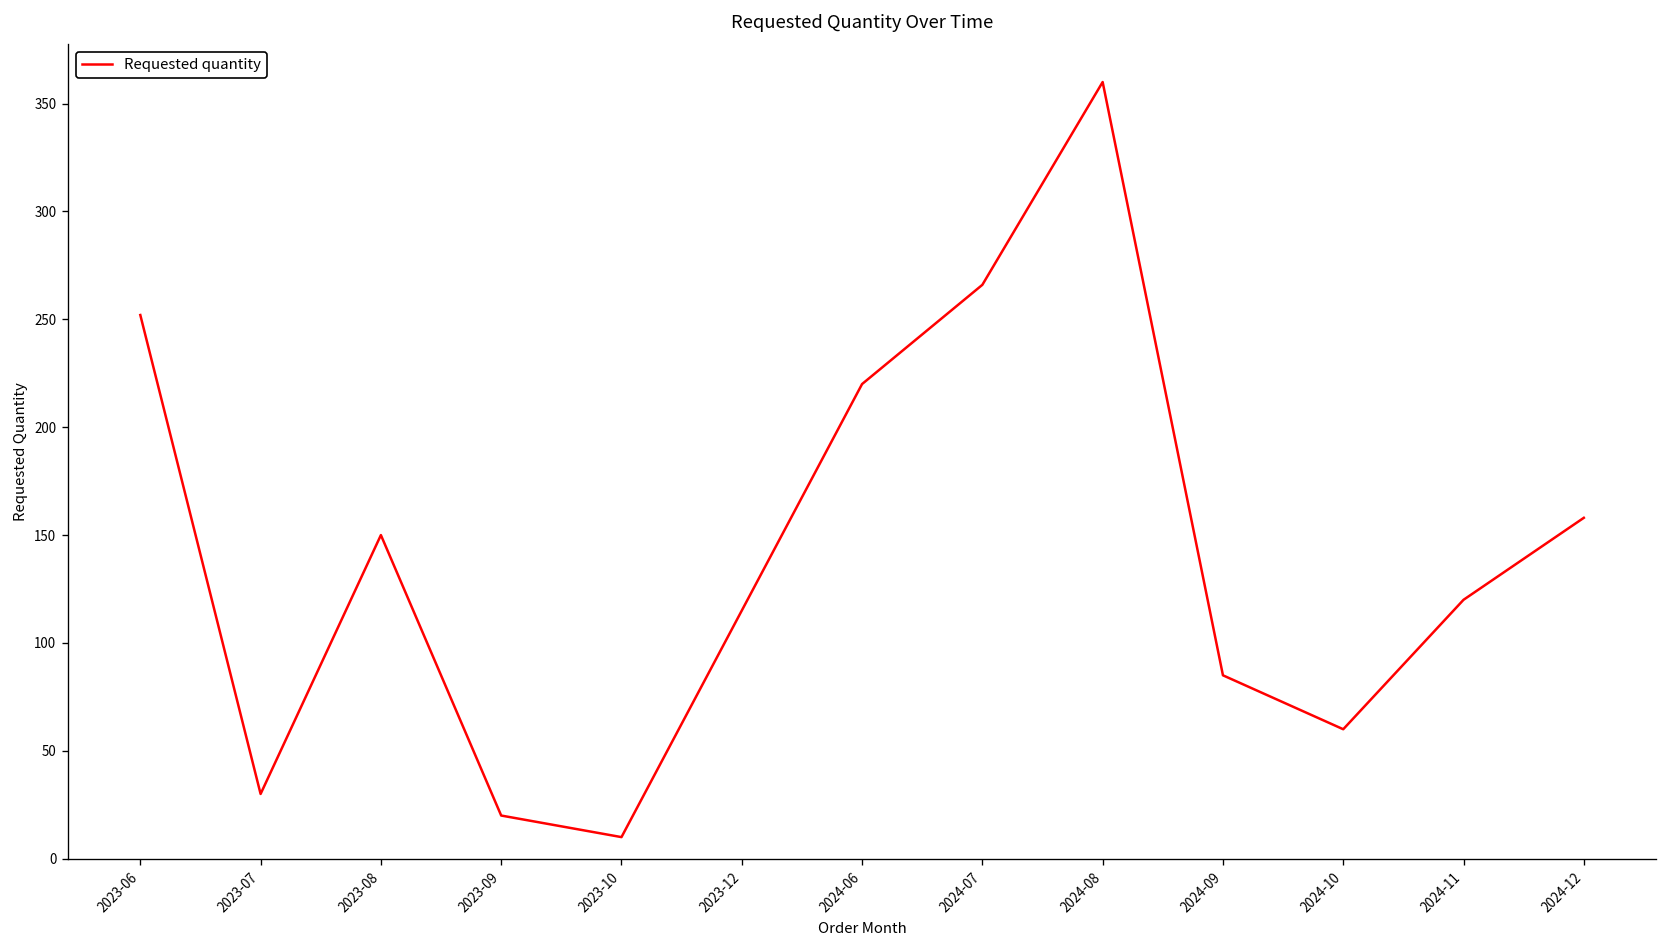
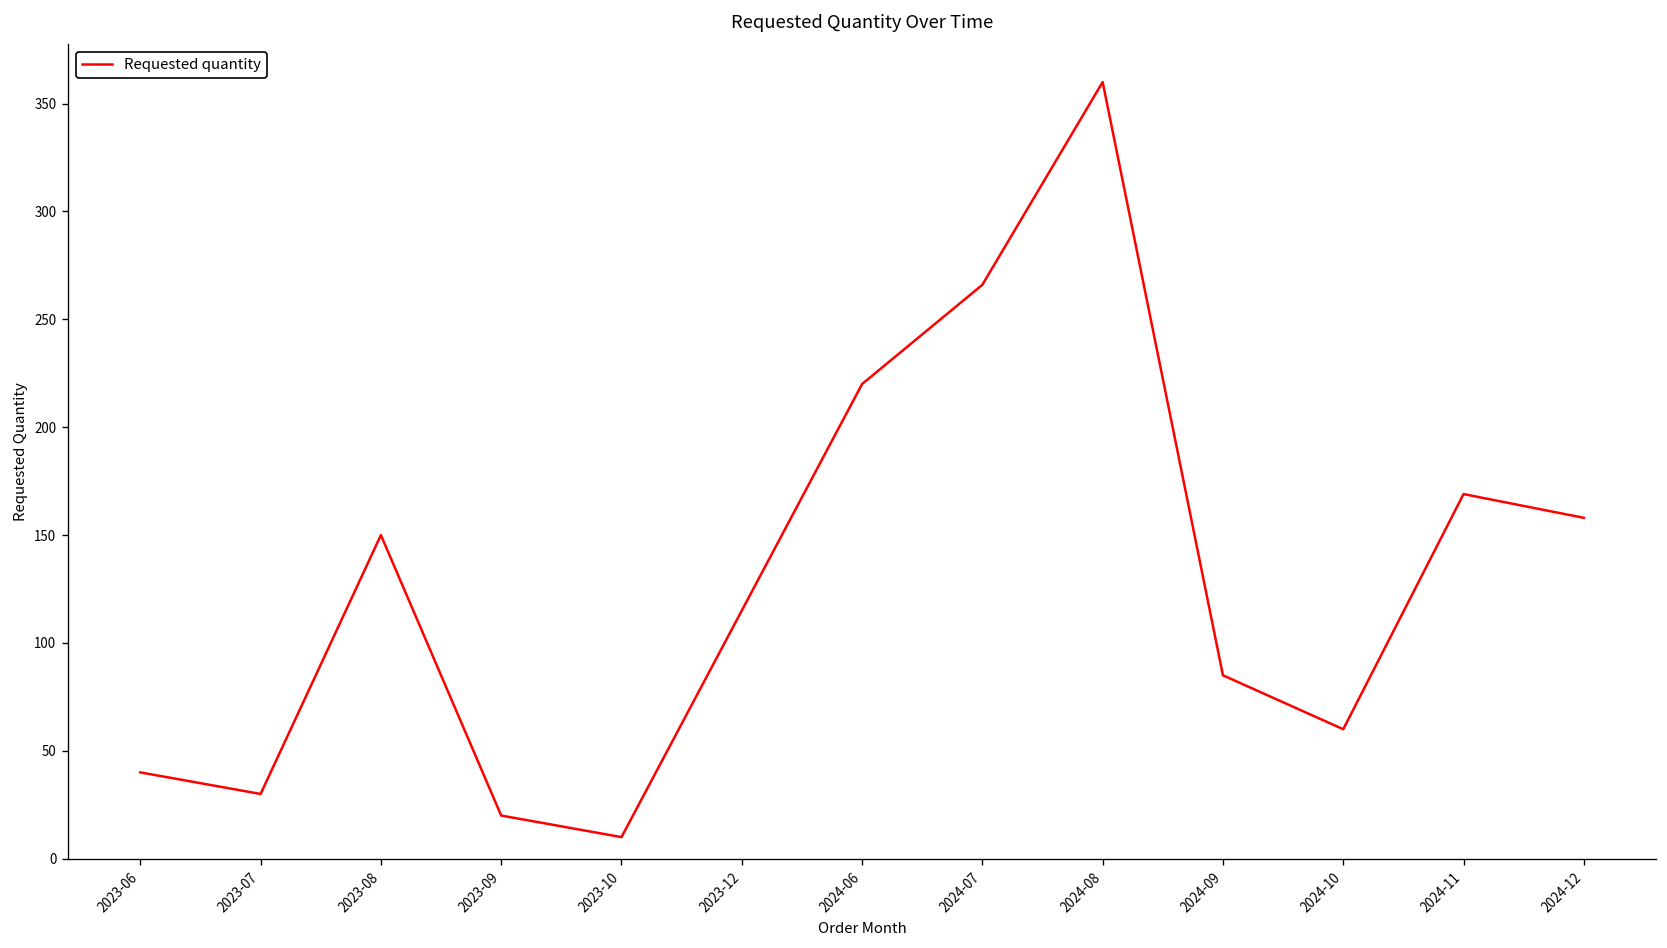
  {
-   "2023-06": 252,
+   "2023-06": 40,
    "2023-07": 30,
    "2023-08": 150,
    "2023-09": 20,
    "2023-10": 10,
    "2023-12": 115,
    "2024-06": 220,
    "2024-07": 266,
    "2024-08": 360,
    "2024-09": 85,
    "2024-10": 60,
-   "2024-11": 120,
+   "2024-11": 169,
    "2024-12": 158
  }
